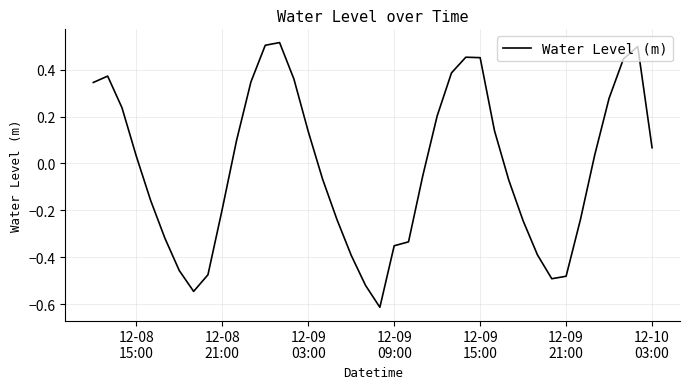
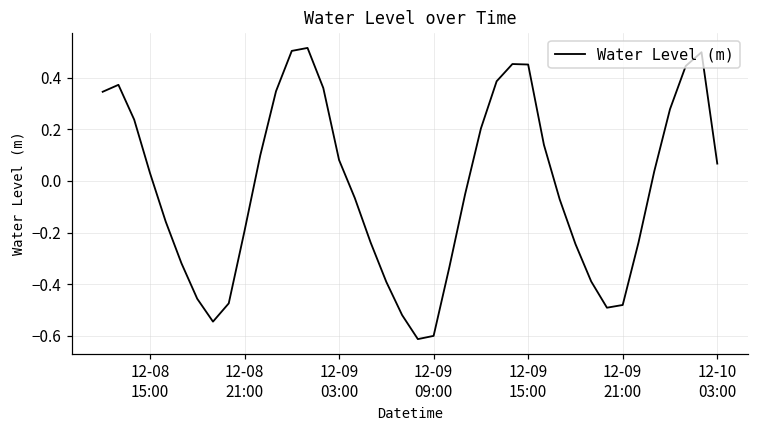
  {
    "12-08 15:00": 0.03,
    "12-08 21:00": -0.19,
-   "12-09 03:00": 0.14,
-   "12-09 09:00": -0.35,
+   "12-09 03:00": 0.08,
+   "12-09 09:00": -0.60,
    "12-09 15:00": 0.45,
    "12-09 21:00": -0.48,
    "12-10 03:00": 0.07
  }
